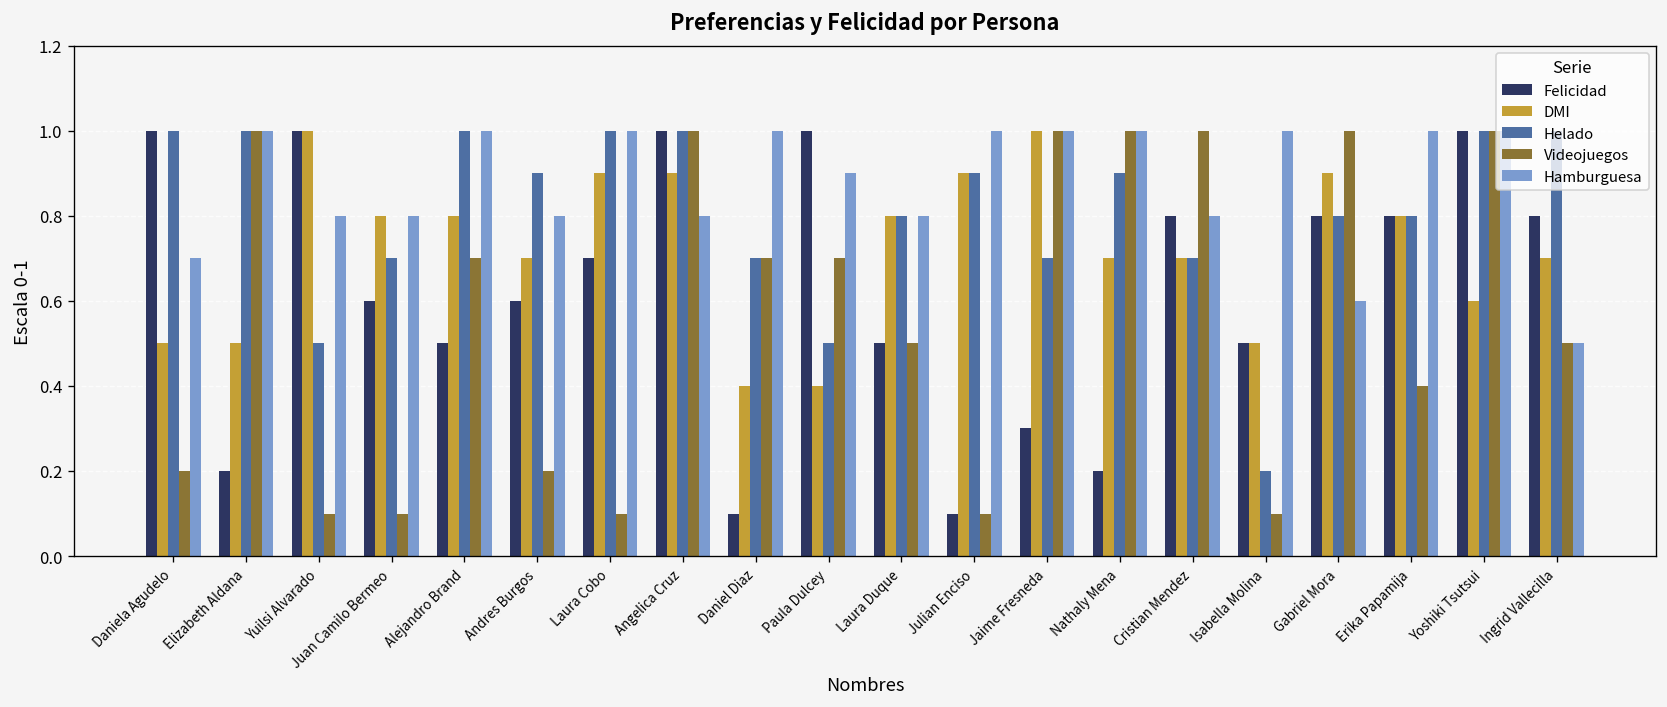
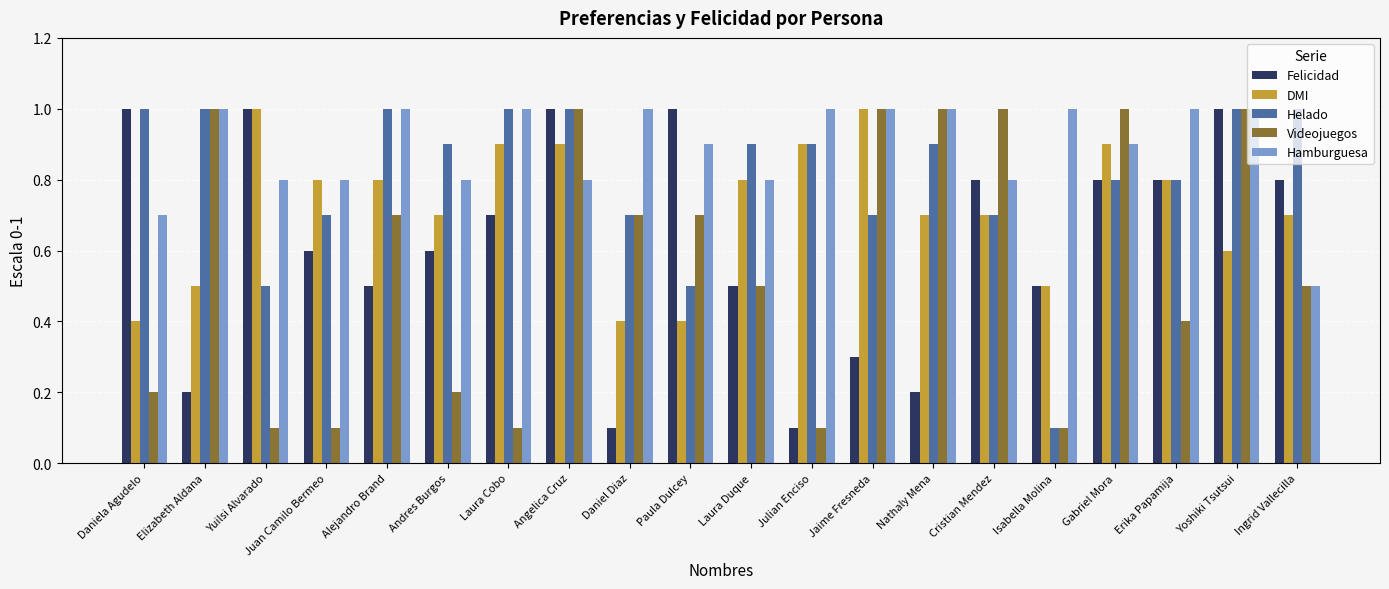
  {
    "Felicidad": {
      "Daniela Agudelo": 1.0,
      "Elizabeth Aldana": 0.2,
      "Yuilsi Alvarado": 1.0,
      "Juan Camilo Bermeo": 0.6,
      "Alejandro Brand": 0.5,
      "Andres Burgos": 0.6,
      "Laura Cobo": 0.7,
      "Angelica Cruz": 1.0,
      "Daniel Diaz": 0.1,
      "Paula Dulcey": 1.0,
      "Laura Duque": 0.5,
      "Julian Enciso": 0.1,
      "Jaime Fresneda": 0.3,
      "Nathaly Mena": 0.2,
      "Cristian Mendez": 0.8,
      "Isabella Molina": 0.5,
      "Gabriel Mora": 0.8,
      "Erika Papamija": 0.8,
      "Yoshiki Tsutsui": 1.0,
      "Ingrid Vallecilla": 0.8
    },
    "DMI": {
-     "Daniela Agudelo": 0.5,
+     "Daniela Agudelo": 0.4,
      "Elizabeth Aldana": 0.5,
      "Yuilsi Alvarado": 1.0,
      "Juan Camilo Bermeo": 0.8,
      "Alejandro Brand": 0.8,
      "Andres Burgos": 0.7,
      "Laura Cobo": 0.9,
      "Angelica Cruz": 0.9,
      "Daniel Diaz": 0.4,
      "Paula Dulcey": 0.4,
      "Laura Duque": 0.8,
      "Julian Enciso": 0.9,
      "Jaime Fresneda": 1.0,
      "Nathaly Mena": 0.7,
      "Cristian Mendez": 0.7,
      "Isabella Molina": 0.5,
      "Gabriel Mora": 0.9,
      "Erika Papamija": 0.8,
      "Yoshiki Tsutsui": 0.6,
      "Ingrid Vallecilla": 0.7
    },
    "Helado": {
      "Daniela Agudelo": 1.0,
      "Elizabeth Aldana": 1.0,
      "Yuilsi Alvarado": 0.5,
      "Juan Camilo Bermeo": 0.7,
      "Alejandro Brand": 1.0,
      "Andres Burgos": 0.9,
      "Laura Cobo": 1.0,
      "Angelica Cruz": 1.0,
      "Daniel Diaz": 0.7,
      "Paula Dulcey": 0.5,
-     "Laura Duque": 0.8,
+     "Laura Duque": 0.9,
      "Julian Enciso": 0.9,
      "Jaime Fresneda": 0.7,
      "Nathaly Mena": 0.9,
      "Cristian Mendez": 0.7,
-     "Isabella Molina": 0.2,
+     "Isabella Molina": 0.1,
      "Gabriel Mora": 0.8,
      "Erika Papamija": 0.8,
      "Yoshiki Tsutsui": 1.0
    },
    "Videojuegos": {
      "Daniela Agudelo": 0.2,
      "Elizabeth Aldana": 1.0,
      "Yuilsi Alvarado": 0.1,
      "Juan Camilo Bermeo": 0.1,
      "Alejandro Brand": 0.7,
      "Andres Burgos": 0.2,
      "Laura Cobo": 0.1,
      "Angelica Cruz": 1.0,
      "Daniel Diaz": 0.7,
      "Paula Dulcey": 0.7,
      "Laura Duque": 0.5,
      "Julian Enciso": 0.1,
      "Jaime Fresneda": 1.0,
      "Nathaly Mena": 1.0,
      "Cristian Mendez": 1.0,
      "Isabella Molina": 0.1,
      "Gabriel Mora": 1.0,
      "Erika Papamija": 0.4,
      "Yoshiki Tsutsui": 1.0,
      "Ingrid Vallecilla": 0.5
    },
    "Hamburguesa": {
      "Daniela Agudelo": 0.7,
      "Elizabeth Aldana": 1.0,
      "Yuilsi Alvarado": 0.8,
      "Juan Camilo Bermeo": 0.8,
      "Alejandro Brand": 1.0,
      "Andres Burgos": 0.8,
      "Laura Cobo": 1.0,
      "Angelica Cruz": 0.8,
      "Daniel Diaz": 1.0,
      "Paula Dulcey": 0.9,
      "Laura Duque": 0.8,
      "Julian Enciso": 1.0,
      "Jaime Fresneda": 1.0,
      "Nathaly Mena": 1.0,
      "Cristian Mendez": 0.8,
      "Isabella Molina": 1.0,
-     "Gabriel Mora": 0.6,
+     "Gabriel Mora": 0.9,
      "Erika Papamija": 1.0,
      "Ingrid Vallecilla": 0.5
    }
  }
